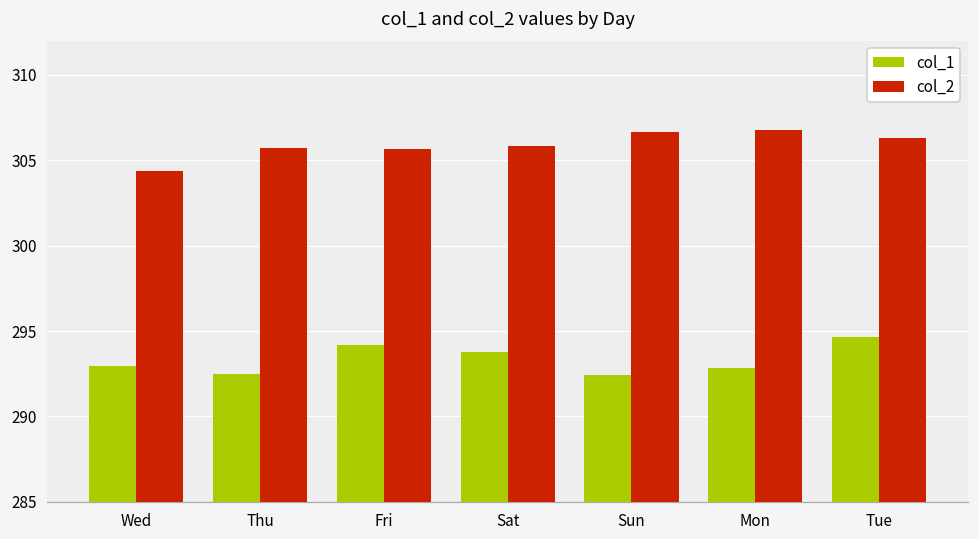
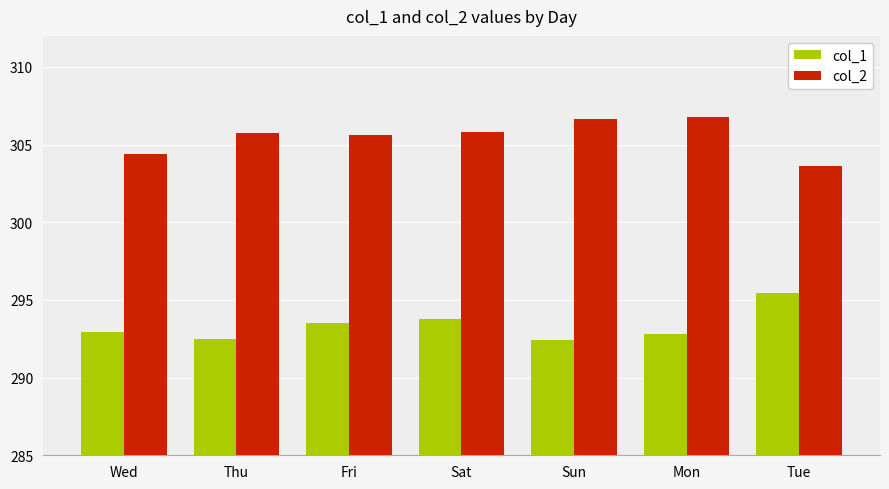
  {
    "col_1": {
      "Wed": 292.9,
      "Thu": 292.5,
-     "Fri": 294.2,
+     "Fri": 293.5,
      "Sat": 293.8,
      "Sun": 292.4,
      "Mon": 292.8,
-     "Tue": 294.7
+     "Tue": 295.5
    },
    "col_2": {
      "Wed": 304.4,
      "Thu": 305.7,
      "Fri": 305.6,
      "Sat": 305.8,
      "Sun": 306.7,
      "Mon": 306.8,
-     "Tue": 306.3
+     "Tue": 303.6
    }
  }
